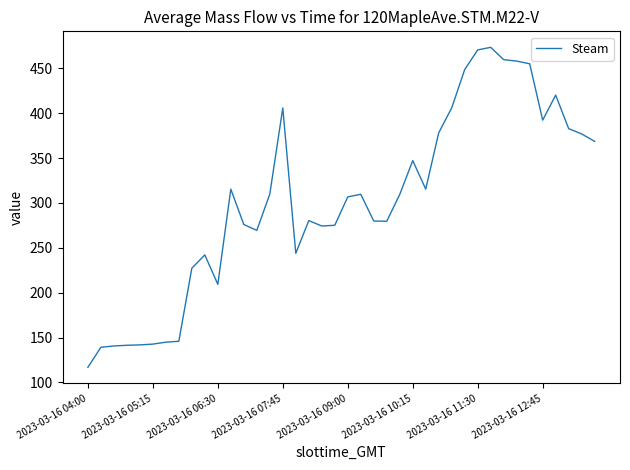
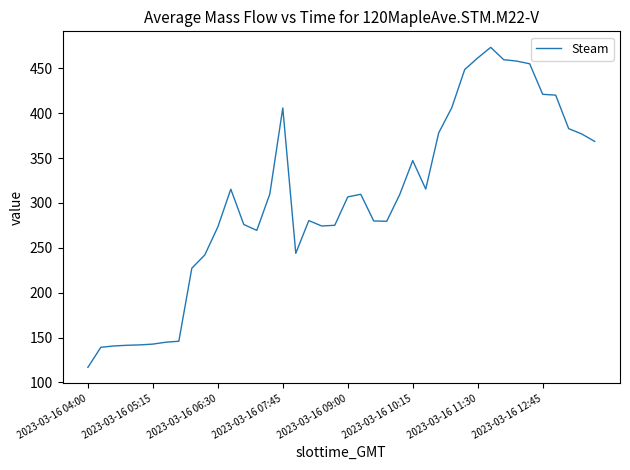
  {
    "2023-03-16 04:00": 120,
    "2023-03-16 05:15": 140,
-   "2023-03-16 06:30": 210,
+   "2023-03-16 06:30": 270,
    "2023-03-16 07:45": 410,
    "2023-03-16 09:00": 310,
    "2023-03-16 10:15": 350,
-   "2023-03-16 11:30": 470,
-   "2023-03-16 12:45": 390
+   "2023-03-16 11:30": 460,
+   "2023-03-16 12:45": 420
  }
